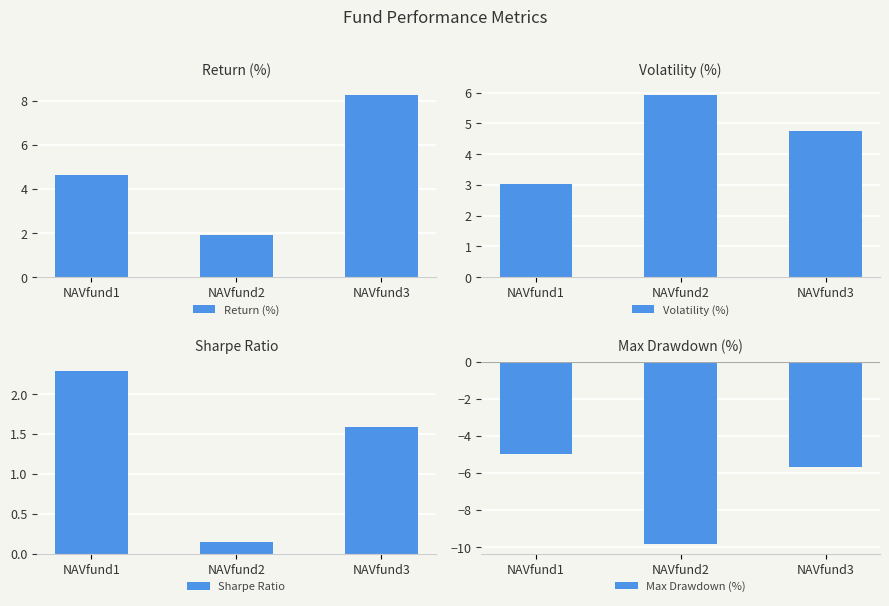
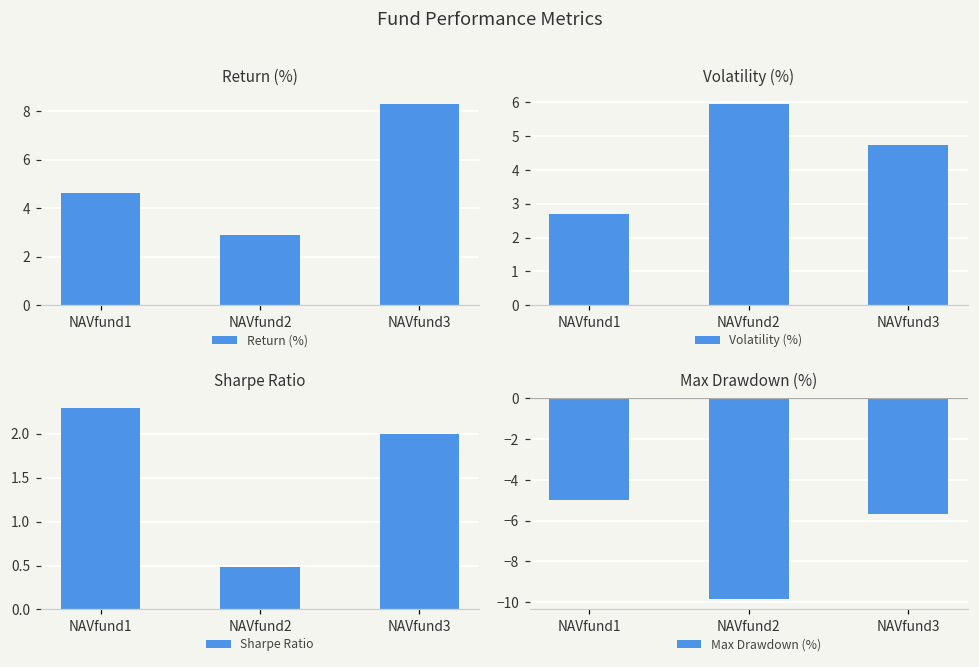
  {
    "Return (%)": {
      "NAVfund1": 4.6,
-     "NAVfund2": 1.9,
+     "NAVfund2": 2.9,
      "NAVfund3": 8.3
    },
    "Volatility (%)": {
-     "NAVfund1": 3.0,
+     "NAVfund1": 2.7,
      "NAVfund2": 5.9,
      "NAVfund3": 4.7
    },
    "Sharpe Ratio": {
      "NAVfund1": 2.3,
-     "NAVfund2": 0.1,
-     "NAVfund3": 1.6
+     "NAVfund2": 0.5,
+     "NAVfund3": 2.0
    },
    "Max Drawdown (%)": {
      "NAVfund1": -5.0,
      "NAVfund2": -9.9,
      "NAVfund3": -5.7
    }
  }
